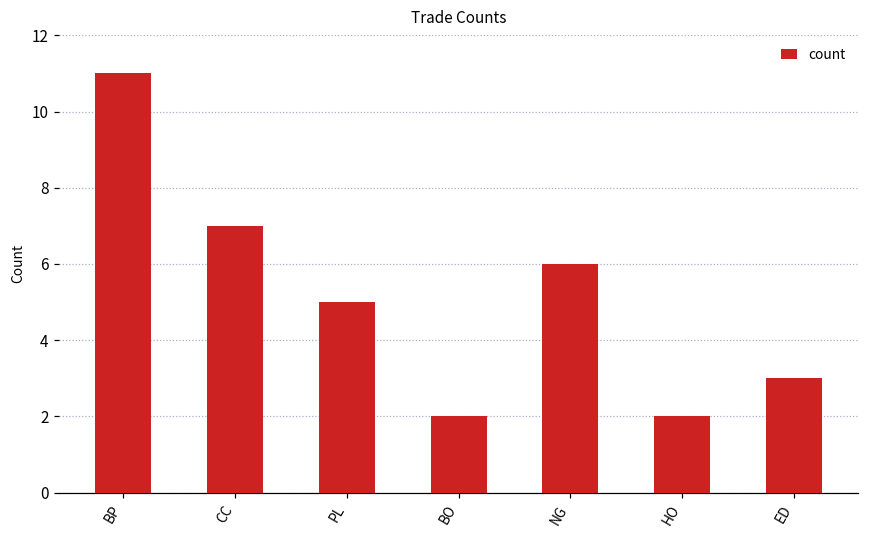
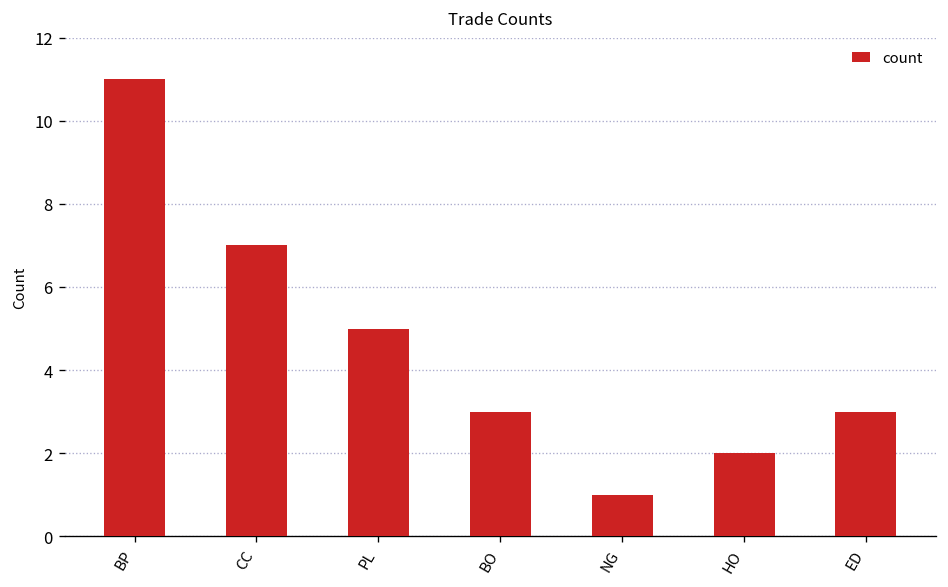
  {
    "BP": 11,
    "CC": 7,
    "PL": 5,
-   "BO": 2,
-   "NG": 6,
+   "BO": 3,
+   "NG": 1,
    "HO": 2,
    "ED": 3
  }
